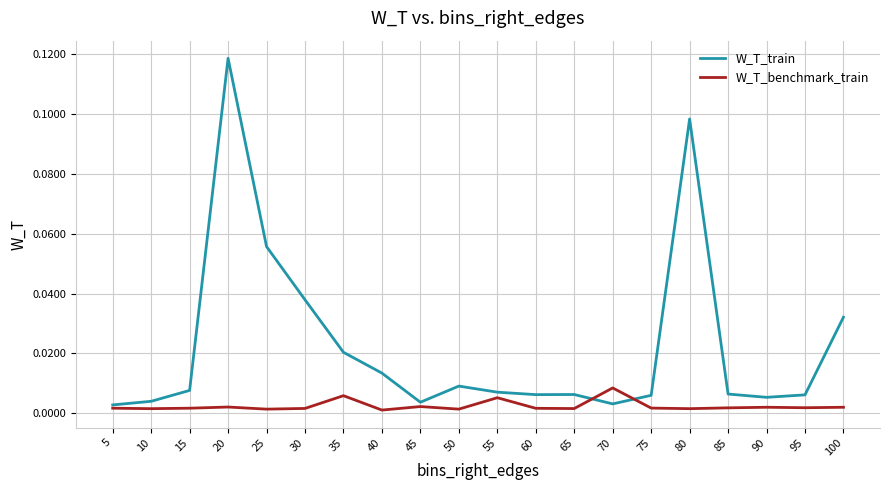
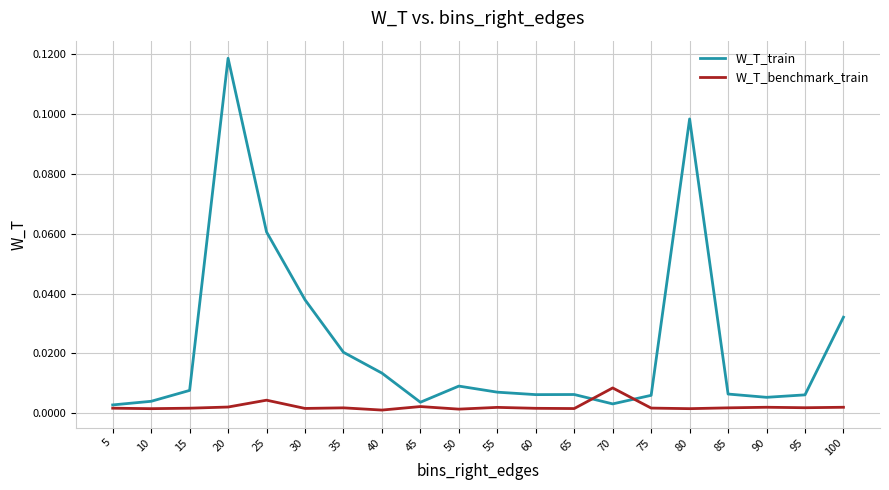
  {
    "W_T_train": {
      "5": 0.003,
      "10": 0.004,
      "15": 0.008,
      "20": 0.119,
-     "25": 0.056,
+     "25": 0.061,
      "30": 0.038,
      "35": 0.020,
      "40": 0.013,
      "45": 0.004,
      "50": 0.009,
      "55": 0.007,
      "60": 0.006,
      "65": 0.006,
      "70": 0.003,
      "75": 0.006,
      "80": 0.098,
      "85": 0.006,
      "90": 0.005,
      "95": 0.006,
      "100": 0.032
    },
    "W_T_benchmark_train": {
      "5": 0.002,
      "10": 0.002,
      "15": 0.002,
      "20": 0.002,
-     "25": 0.001,
+     "25": 0.004,
      "30": 0.002,
-     "35": 0.006,
+     "35": 0.002,
      "40": 0.001,
      "45": 0.002,
      "50": 0.001,
-     "55": 0.005,
+     "55": 0.002,
      "60": 0.002,
      "65": 0.002,
      "70": 0.008,
      "75": 0.002,
      "80": 0.002,
      "85": 0.002,
      "90": 0.002,
      "95": 0.002,
      "100": 0.002
    }
  }
